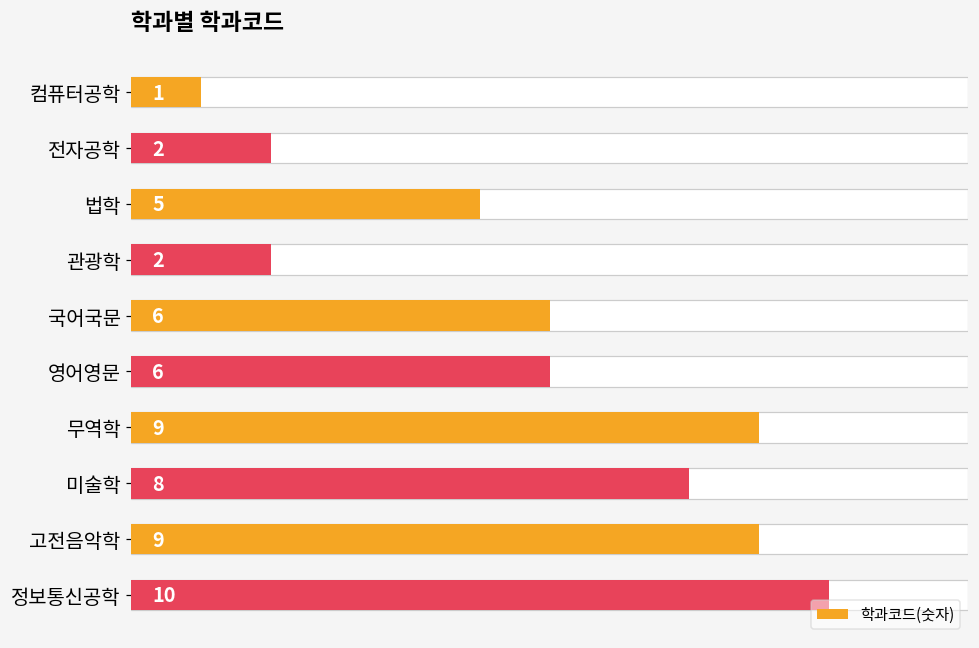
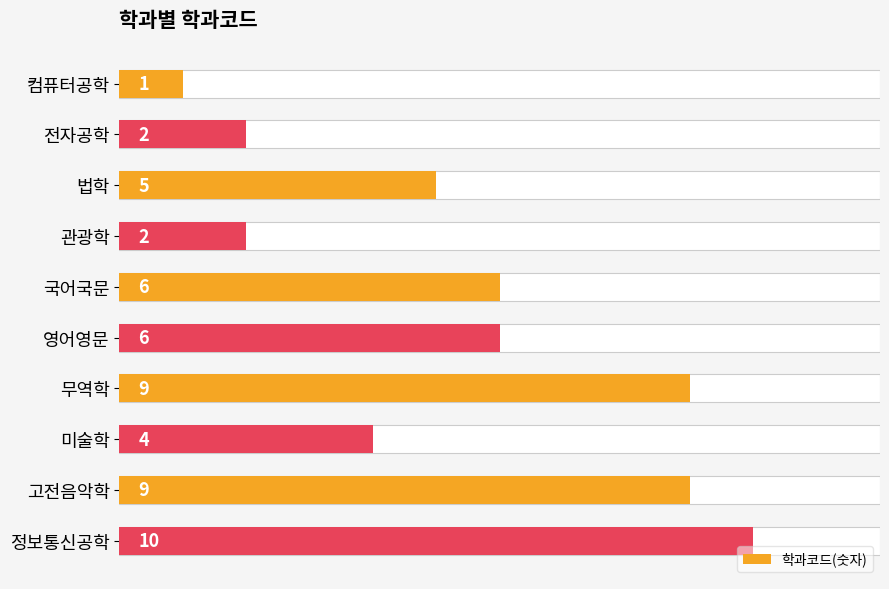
  {
    "학과코드(숫자)": {
-     "미술학": 8
+     "미술학": 4
    }
  }
